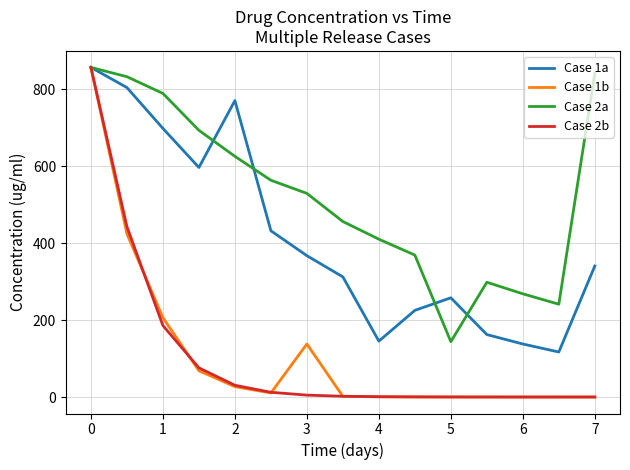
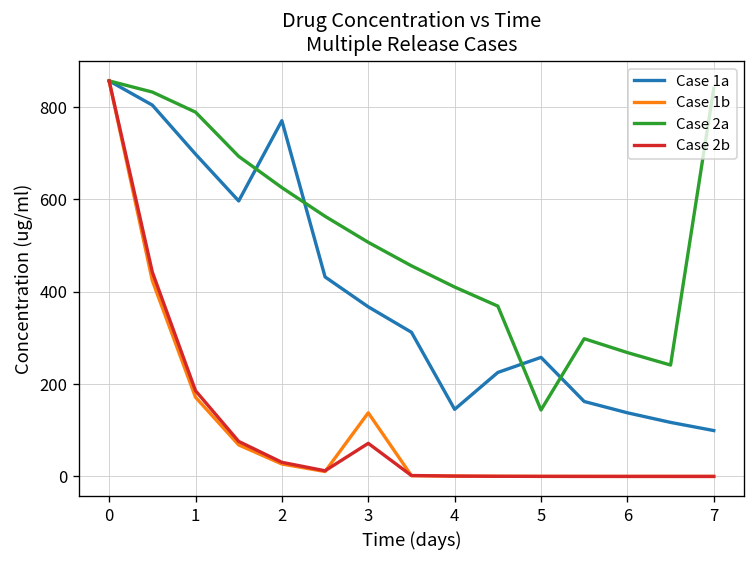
  {
    "Case 1a": {
      "1": 700,
      "2": 770,
      "3": 370,
      "4": 150,
      "5": 260,
      "6": 140,
-     "7": 340
+     "7": 100
    },
    "Case 1b": {
-     "1": 210,
+     "1": 170,
      "3": 140
    },
    "Case 2a": {
      "1": 790,
      "2": 630,
-     "3": 530,
+     "3": 510,
      "4": 410,
      "5": 140,
      "6": 270
    },
    "Case 2b": {
      "1": 190,
-     "3": 0
+     "3": 70
    }
  }
